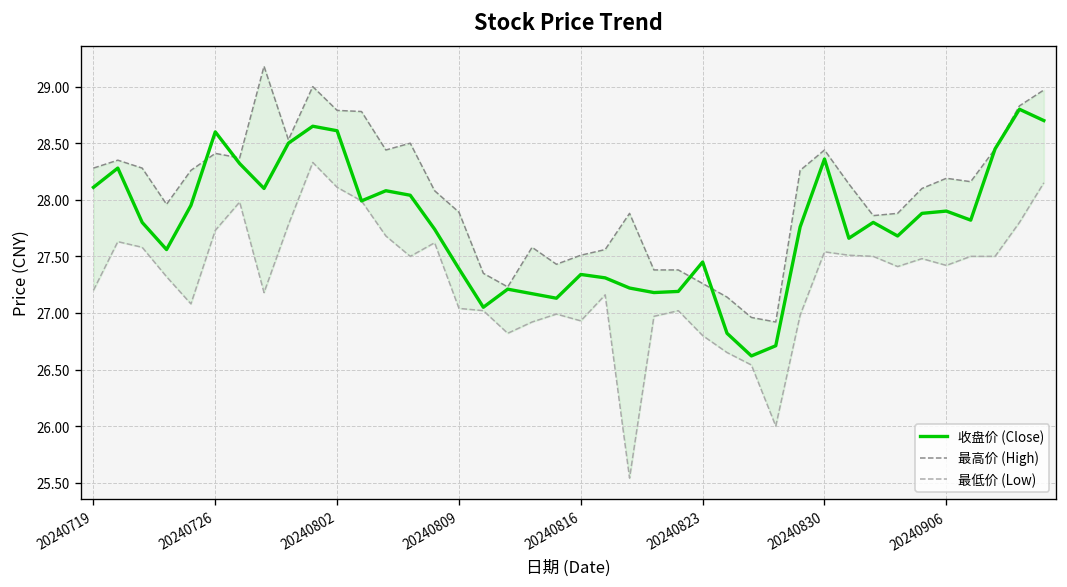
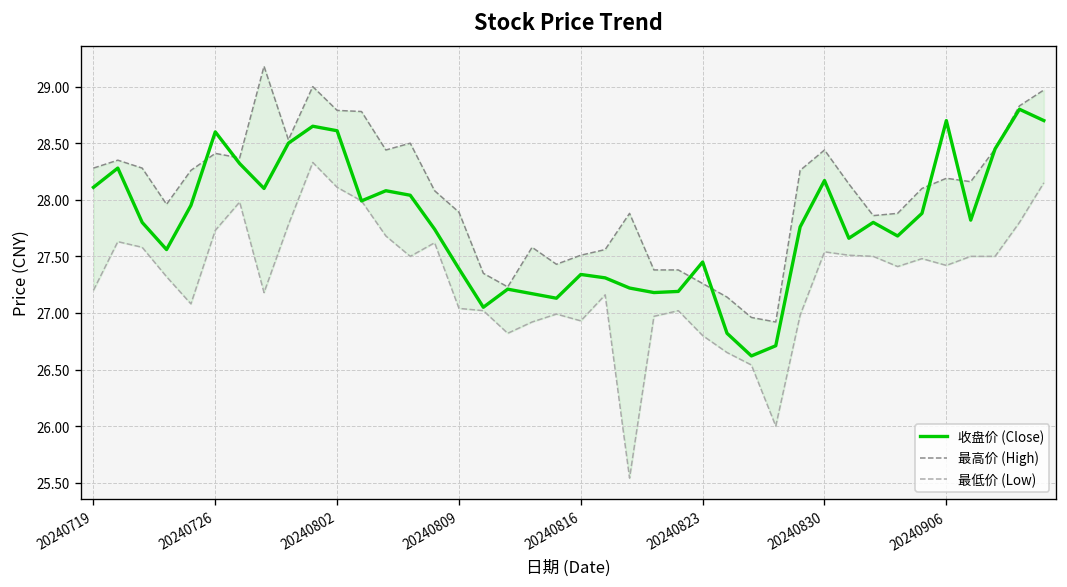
  {
    "收盘价 (Close)": {
      "20240719": 28.1,
      "20240726": 28.6,
      "20240802": 28.6,
      "20240809": 27.4,
      "20240816": 27.3,
      "20240823": 27.5,
-     "20240830": 28.4,
-     "20240906": 27.9
+     "20240830": 28.2,
+     "20240906": 28.7
    }
  }
